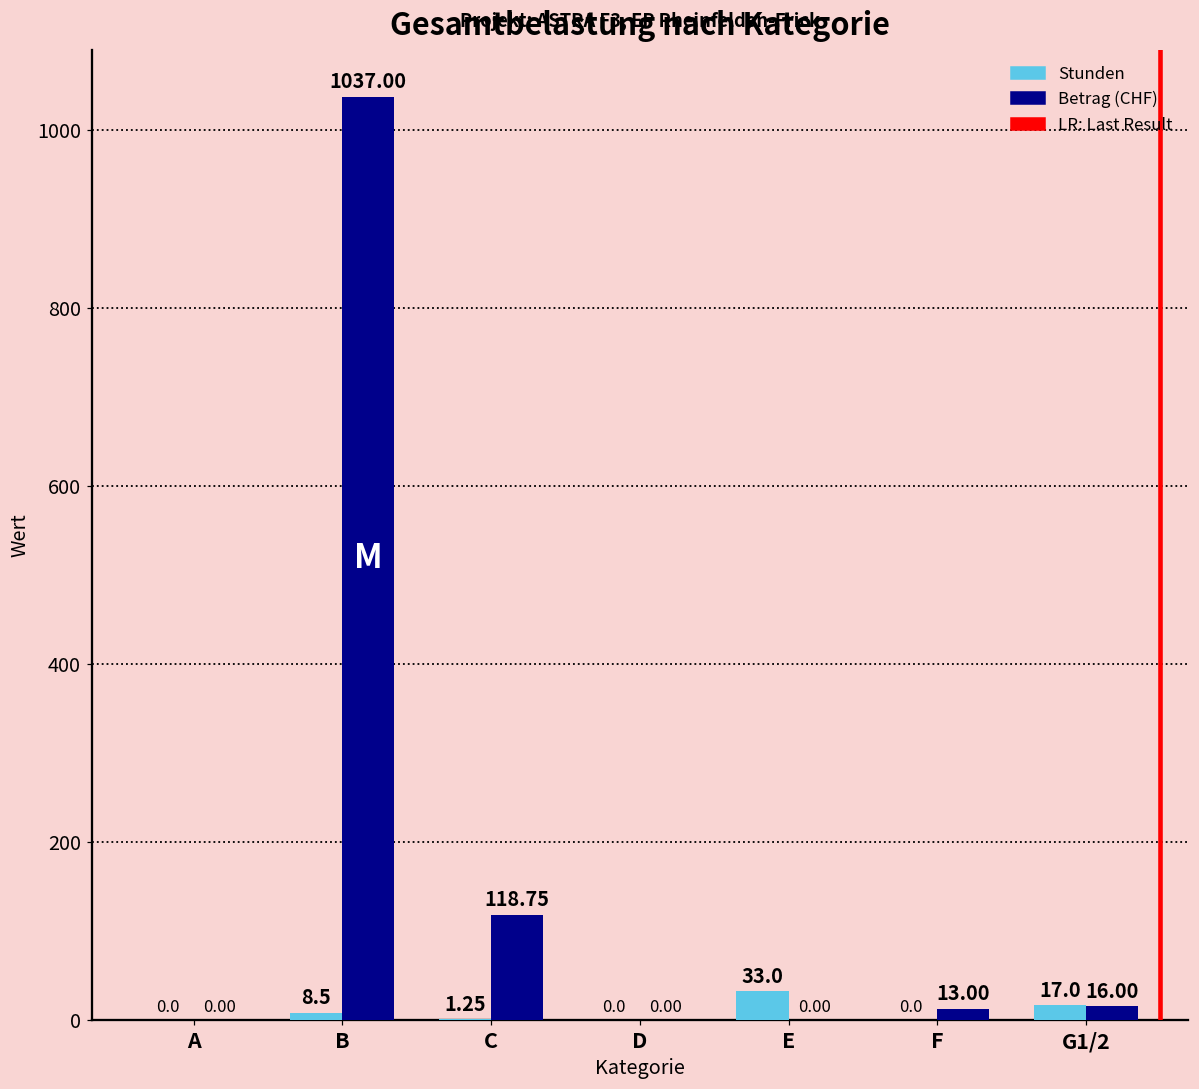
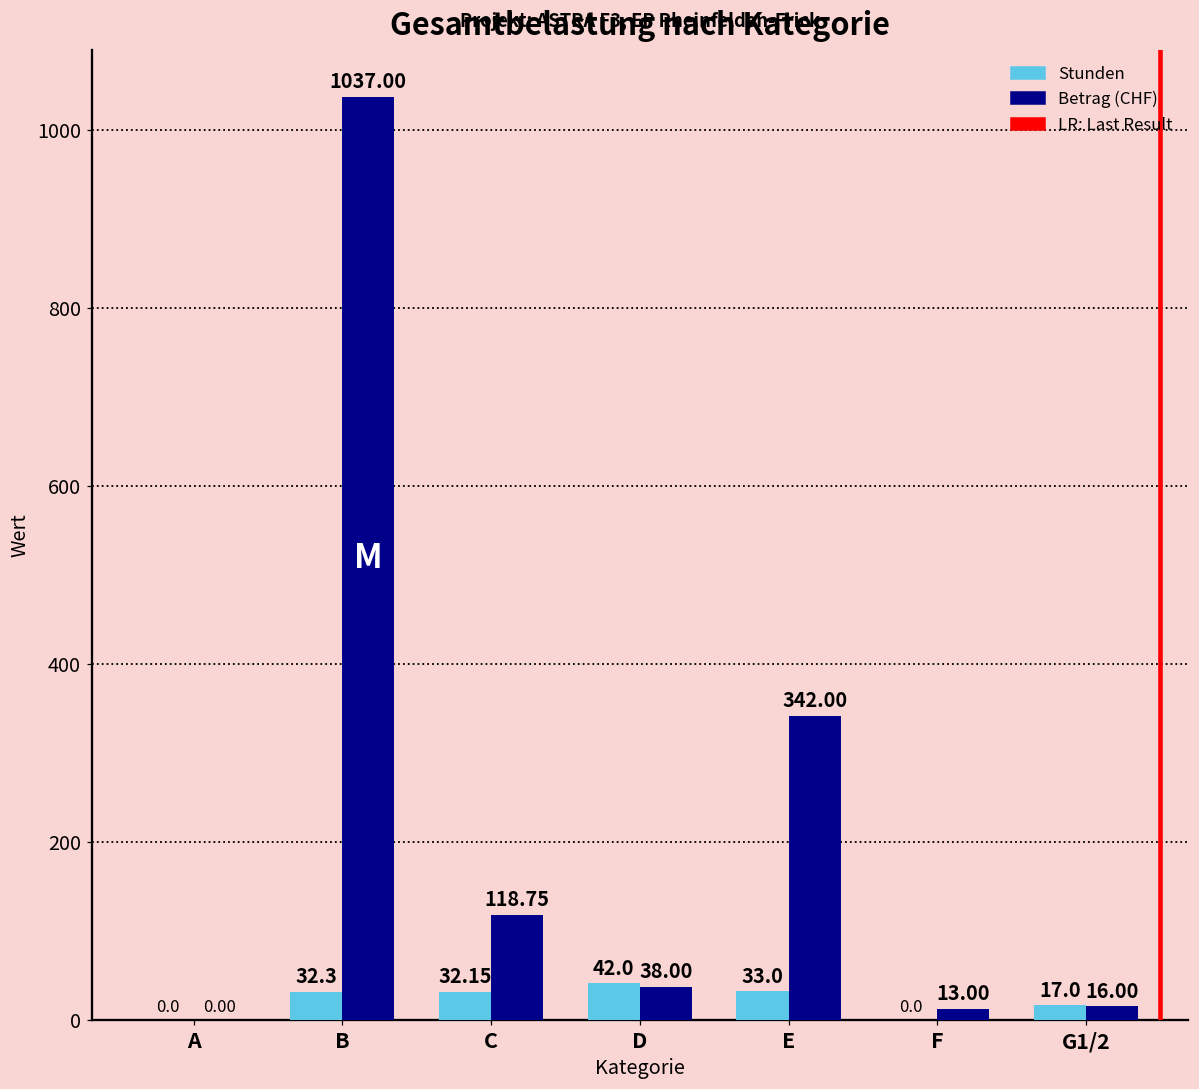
  {
    "Stunden": {
      "A": 0.0,
-     "B": 8.5,
-     "C": 1.25,
-     "D": 0.0,
+     "B": 32.3,
+     "C": 32.15,
+     "D": 42.0,
      "E": 33.0,
      "F": 0.0,
      "G1/2": 17.0
    },
    "Betrag (CHF)": {
      "A": 0.00,
      "B": 1037.00,
      "C": 118.75,
-     "D": 0.00,
-     "E": 0.00,
+     "D": 38.00,
+     "E": 342.00,
      "F": 13.00,
      "G1/2": 16.00
    }
  }
